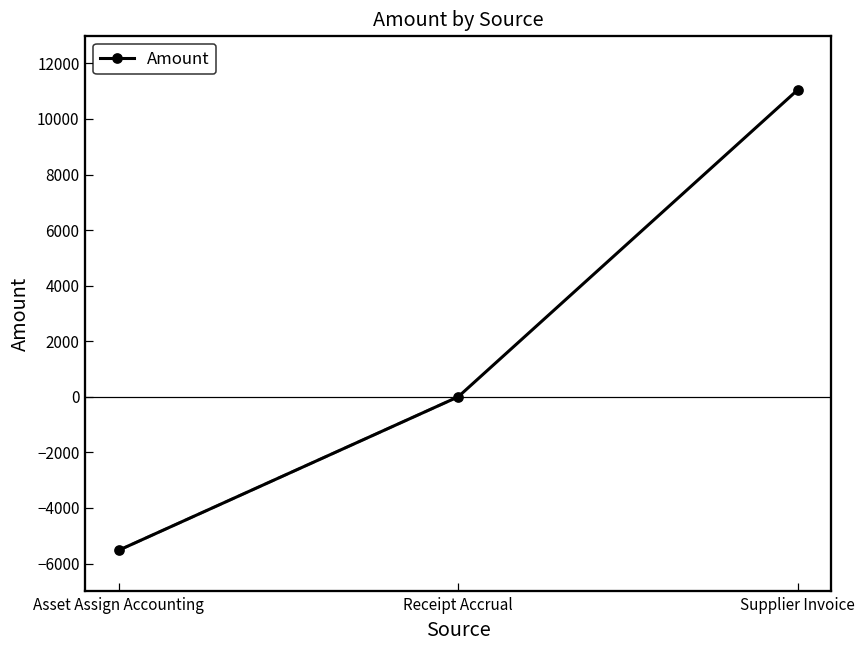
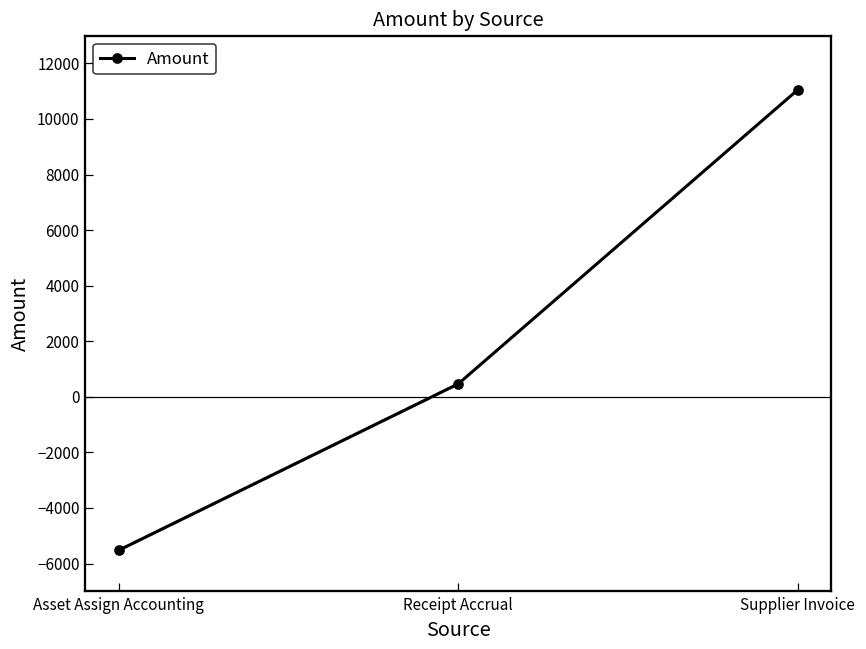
  {
    "Amount": {
-     "Receipt Accrual": 0,
+     "Receipt Accrual": 500,
      "Supplier Invoice": 11000
    }
  }
